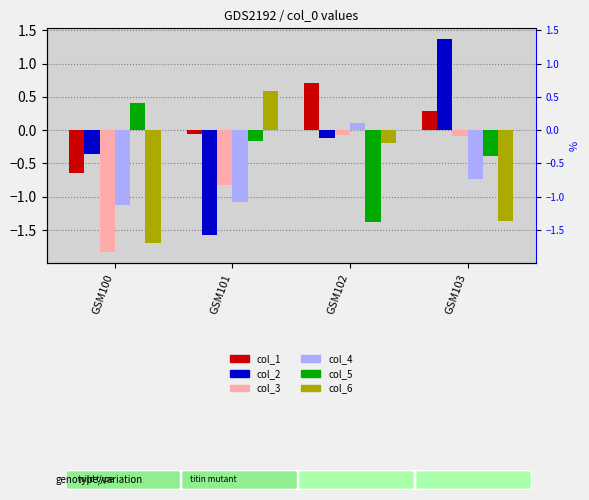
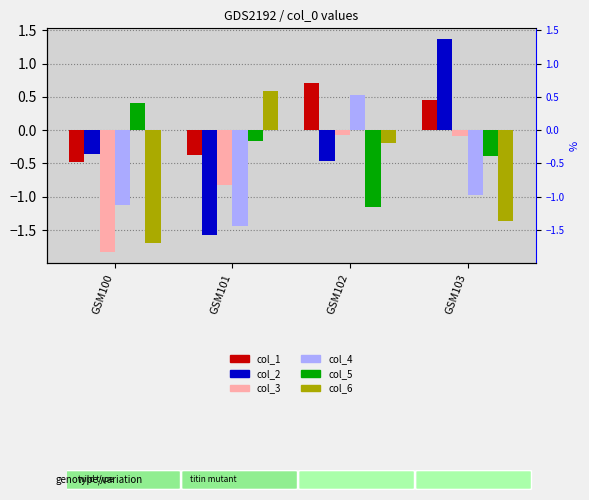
  {
    "col_1": {
-     "GSM100": -0.6,
-     "GSM101": -0.1,
+     "GSM100": -0.5,
+     "GSM101": -0.4,
      "GSM102": 0.7,
-     "GSM103": 0.3
+     "GSM103": 0.5
    },
    "col_2": {
      "GSM100": -0.4,
      "GSM101": -1.6,
-     "GSM102": -0.1,
+     "GSM102": -0.5,
      "GSM103": 1.4
    },
    "col_3": {
      "GSM100": -1.8,
      "GSM101": -0.8,
      "GSM102": -0.1,
      "GSM103": -0.1
    },
    "col_4": {
      "GSM100": -1.1,
-     "GSM101": -1.1,
-     "GSM102": 0.1,
-     "GSM103": -0.7
+     "GSM101": -1.4,
+     "GSM102": 0.5,
+     "GSM103": -1.0
    },
    "col_5": {
      "GSM100": 0.4,
      "GSM101": -0.2,
-     "GSM102": -1.4,
+     "GSM102": -1.2,
      "GSM103": -0.4
    },
    "col_6": {
      "GSM100": -1.7,
      "GSM101": 0.6,
      "GSM102": -0.2,
      "GSM103": -1.4
    }
  }
